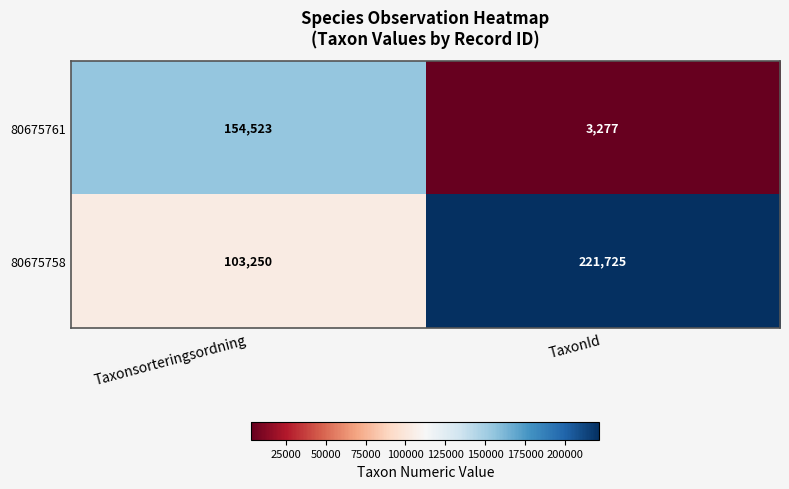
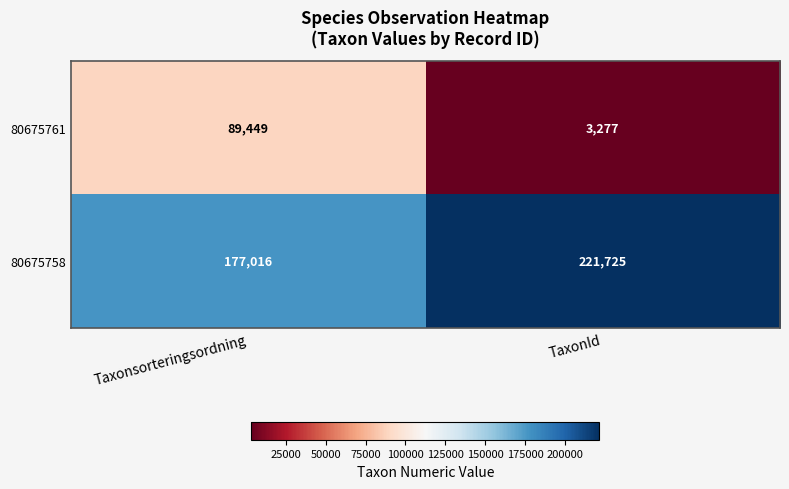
  {
    "80675761": {
-     "Taxonsorteringsordning": "154,523",
+     "Taxonsorteringsordning": "89,449",
      "TaxonId": "3,277"
    },
    "80675758": {
-     "Taxonsorteringsordning": "103,250",
+     "Taxonsorteringsordning": "177,016",
      "TaxonId": "221,725"
    }
  }
